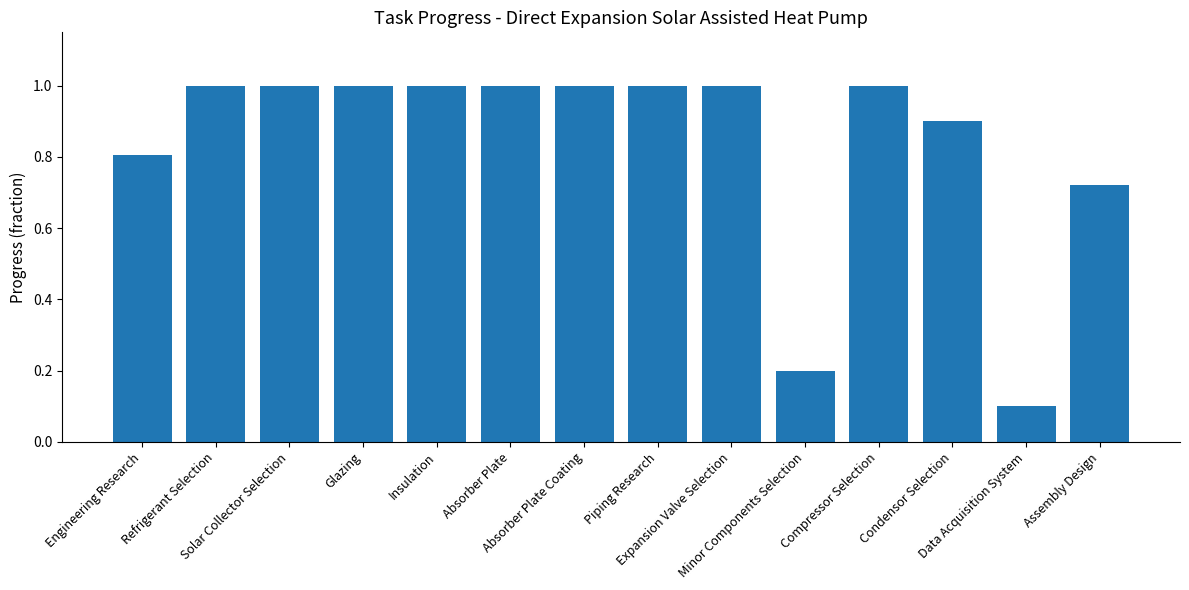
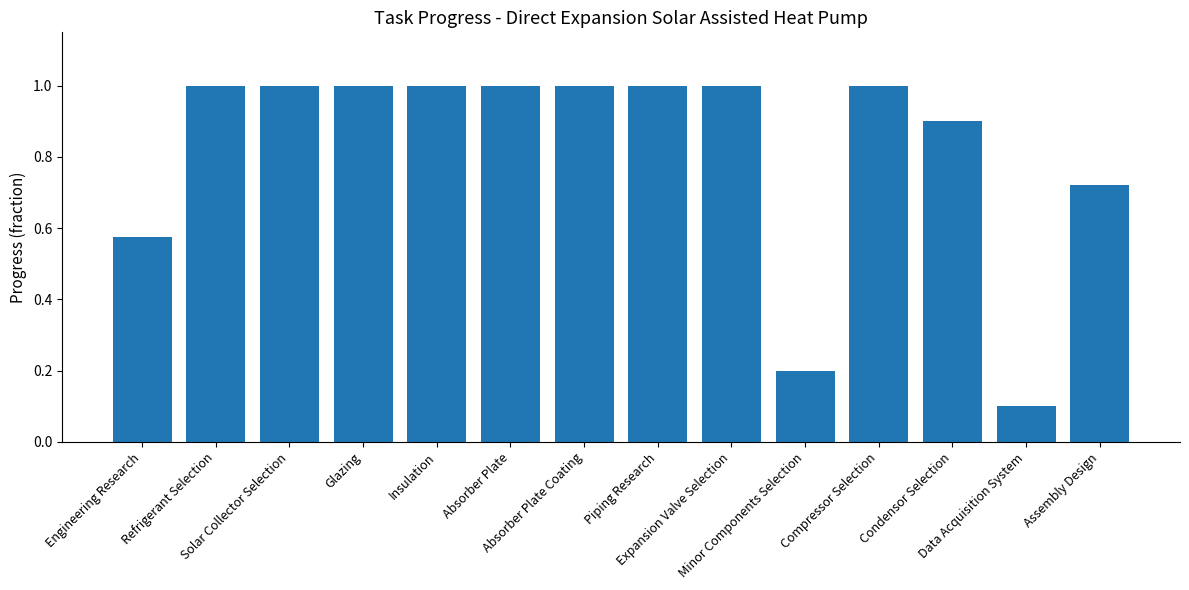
  {
-   "Engineering Research": 0.81,
+   "Engineering Research": 0.57,
    "Refrigerant Selection": 1.00,
    "Solar Collector Selection": 1.00,
    "Glazing": 1.00,
    "Insulation": 1.00,
    "Absorber Plate": 1.00,
    "Absorber Plate Coating": 1.00,
    "Piping Research": 1.00,
    "Expansion Valve Selection": 1.00,
    "Minor Components Selection": 0.20,
    "Compressor Selection": 1.00,
    "Condensor Selection": 0.90,
    "Data Acquisition System": 0.10,
    "Assembly Design": 0.72
  }
